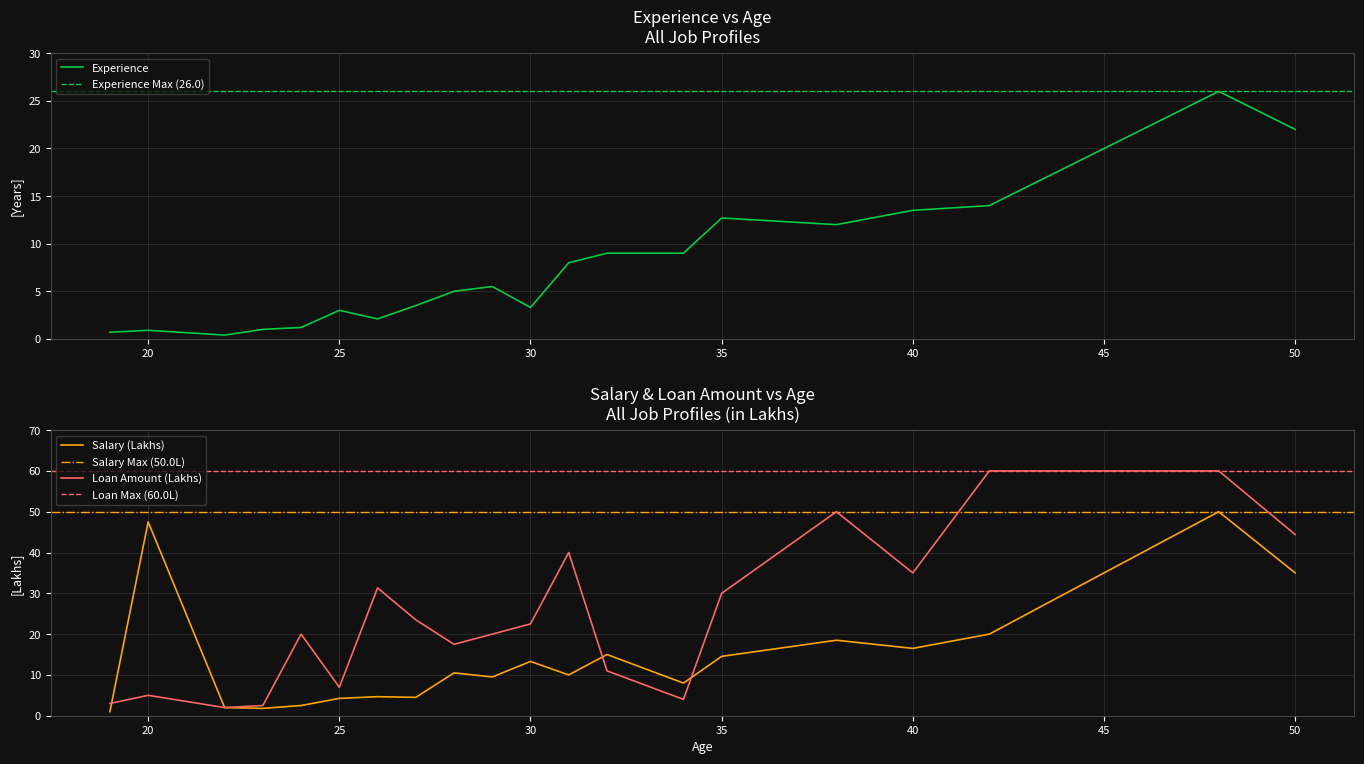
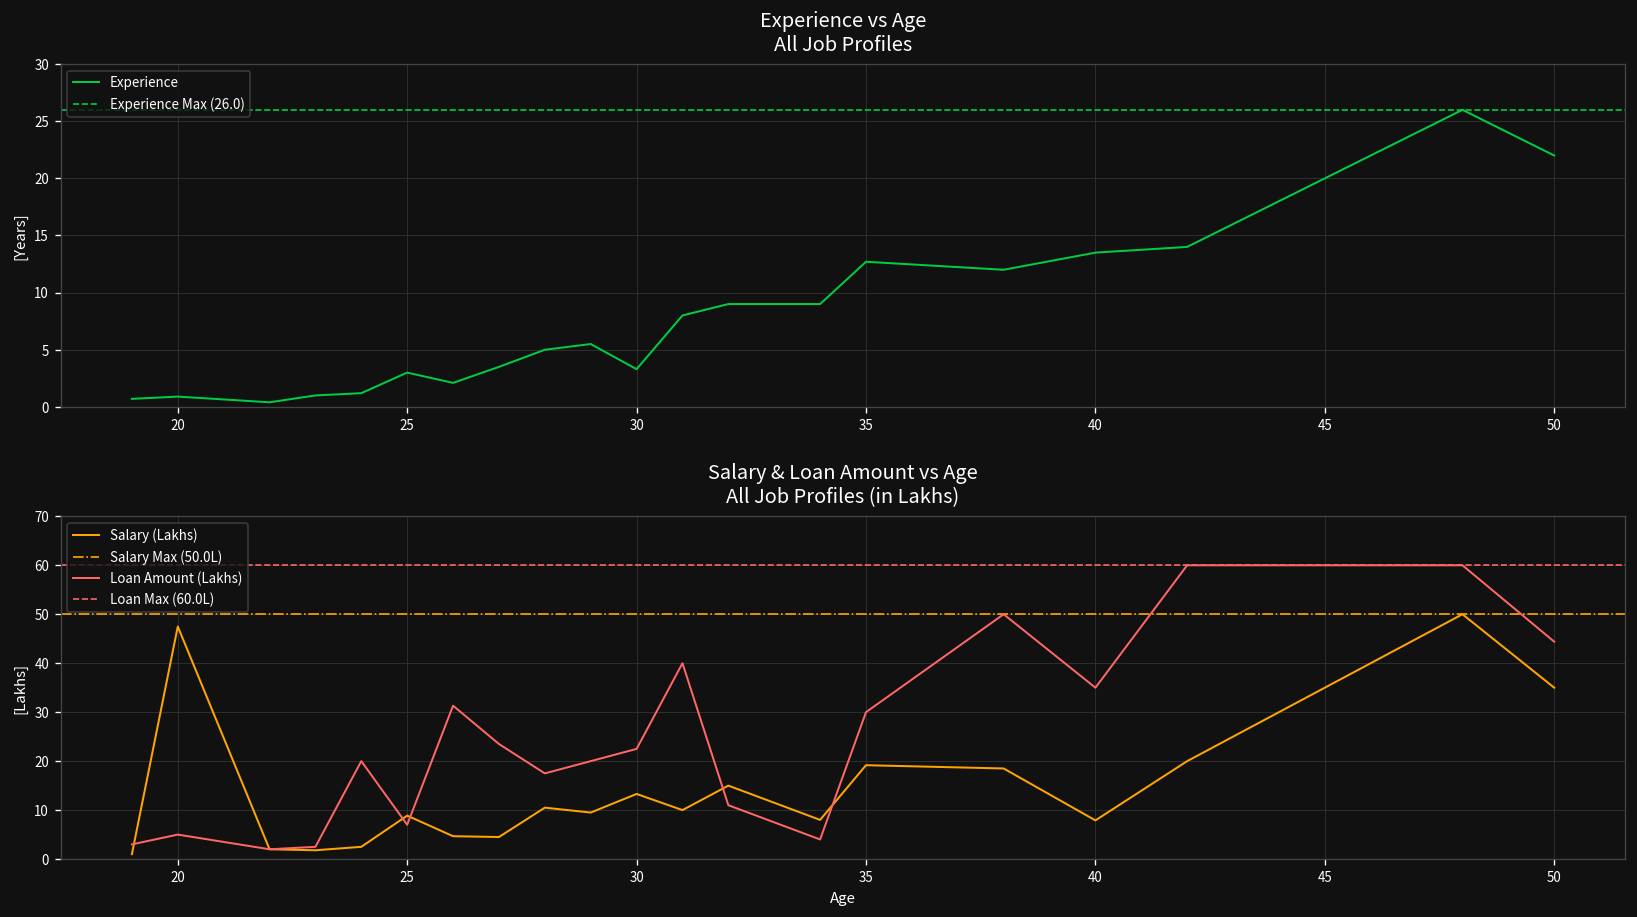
  {
    "Experience vs Age All Job Profiles": {
      "20": 1,
      "25": 3,
      "30": 3,
      "35": 13,
      "40": 14,
      "50": 22
    },
    "Salary & Loan Amount vs Age All Job Profiles (in Lakhs)": {
      "Salary (Lakhs)": {
        "20": 48,
-       "25": 4,
+       "25": 9,
        "30": 13,
-       "35": 15,
-       "40": 17,
+       "35": 19,
+       "40": 8,
        "50": 35
      },
      "Loan Amount (Lakhs)": {
        "20": 5,
        "25": 7,
        "30": 23,
        "35": 30,
        "40": 35,
        "50": 44
      }
    }
  }
